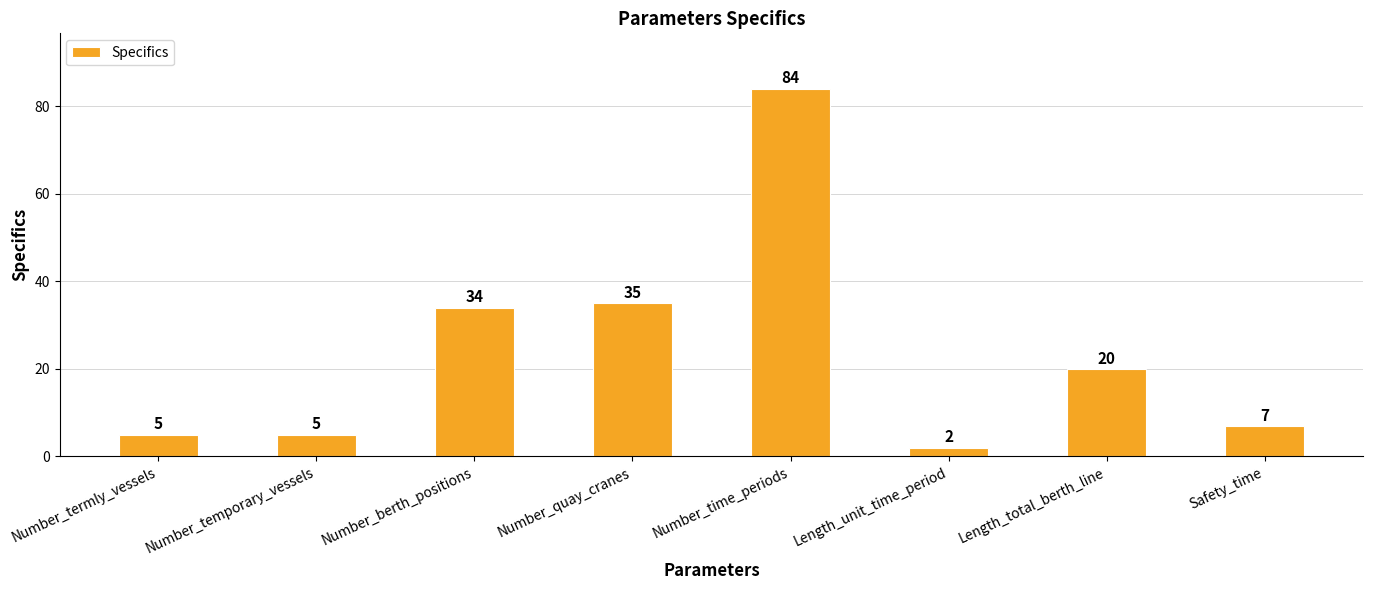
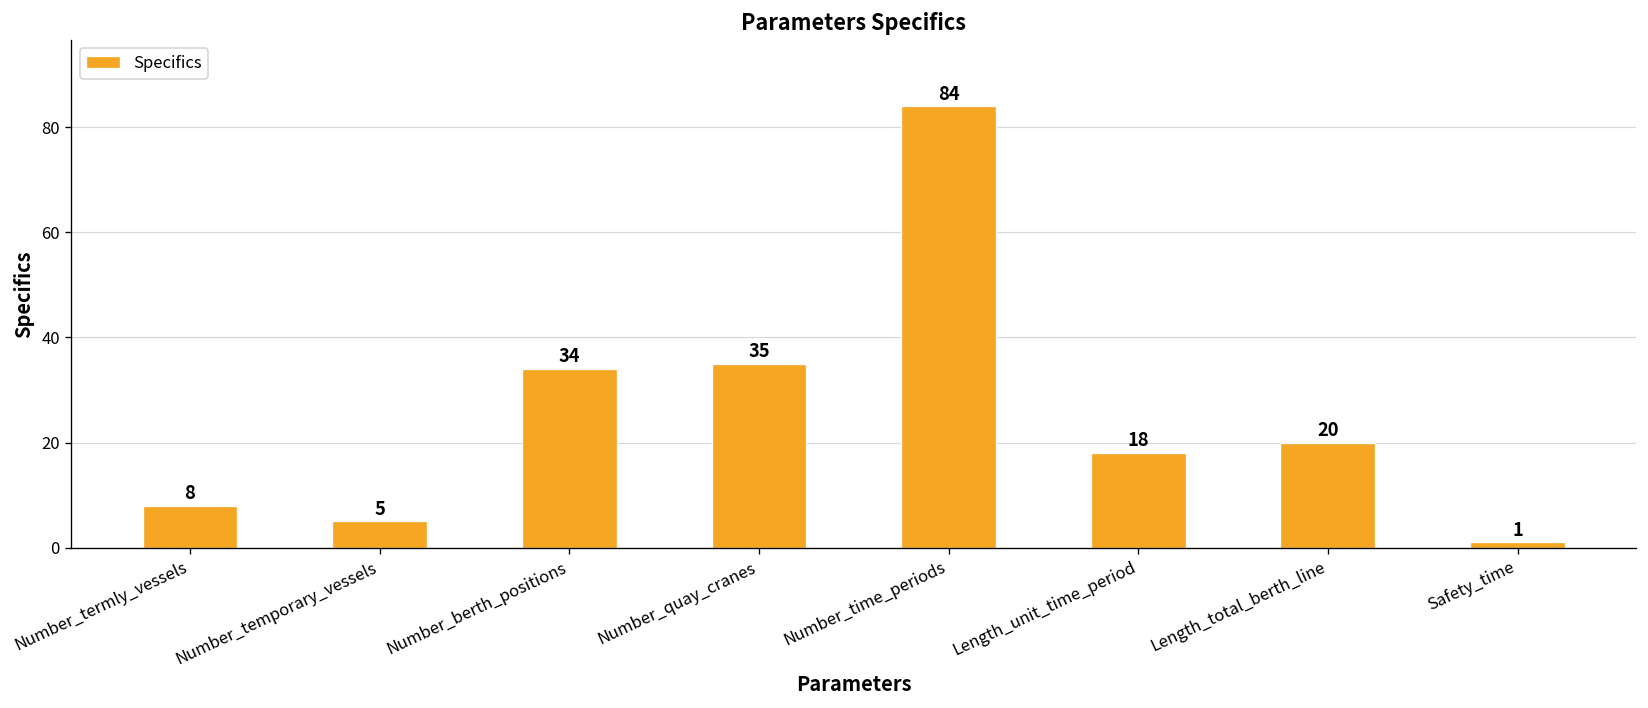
  {
-   "Number_termly_vessels": 5,
+   "Number_termly_vessels": 8,
    "Number_temporary_vessels": 5,
    "Number_berth_positions": 34,
    "Number_quay_cranes": 35,
    "Number_time_periods": 84,
-   "Length_unit_time_period": 2,
+   "Length_unit_time_period": 18,
    "Length_total_berth_line": 20,
-   "Safety_time": 7
+   "Safety_time": 1
  }
